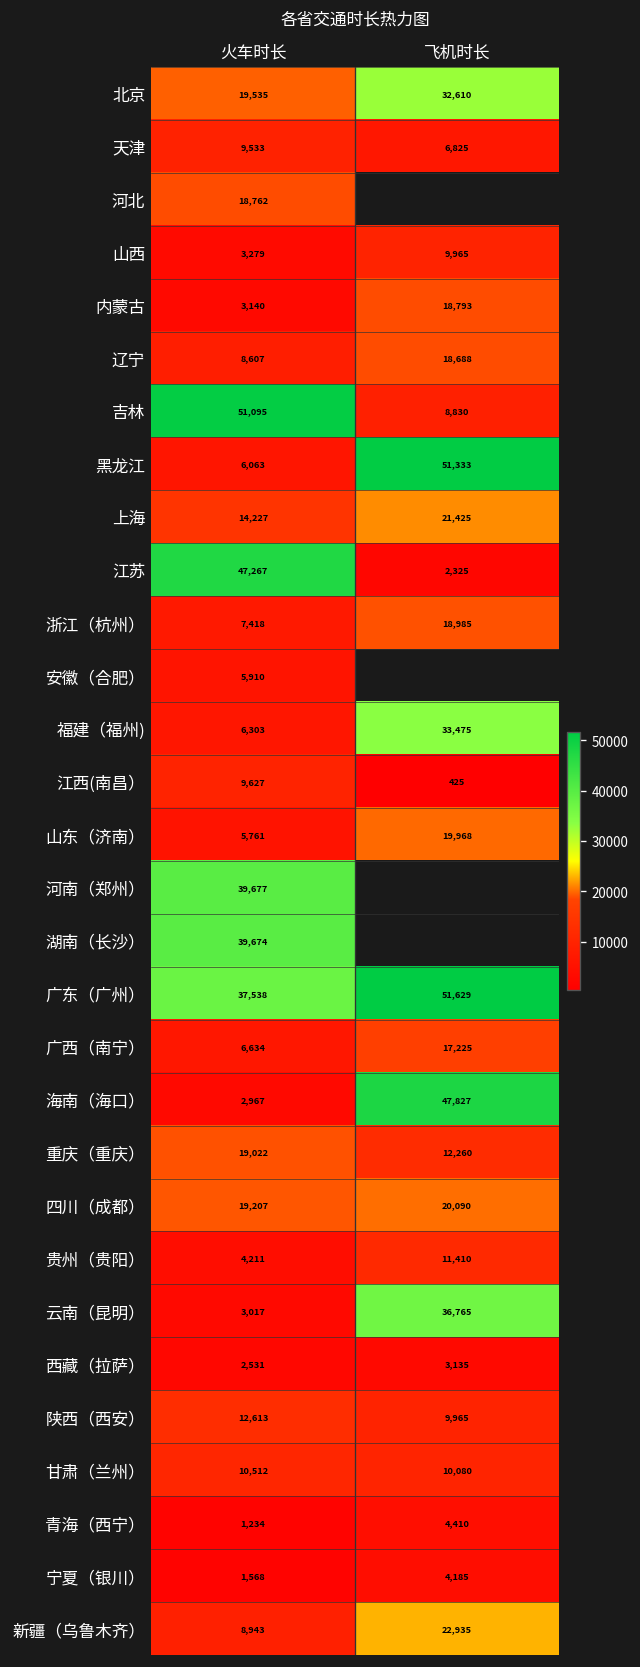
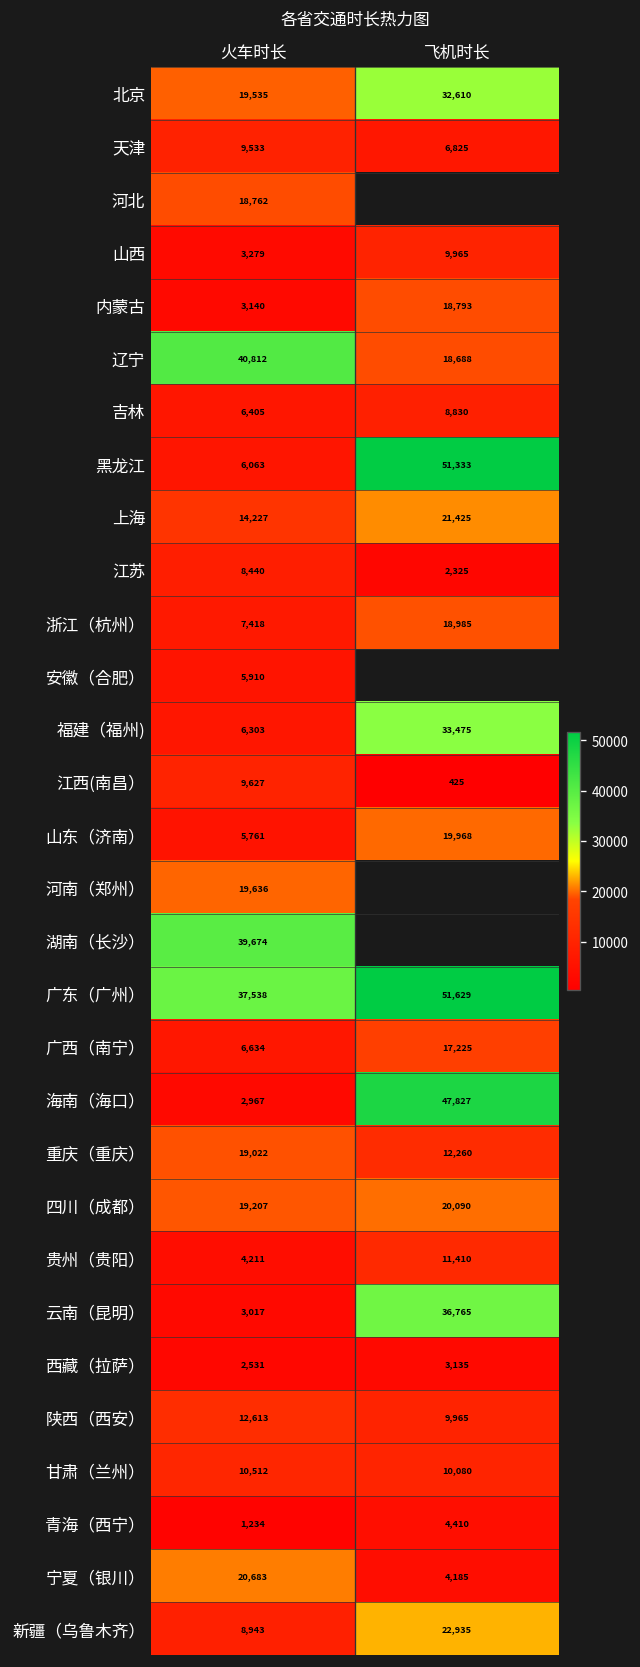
  {
    "北京": {
      "火车时长": "19,535",
      "飞机时长": "32,610"
    },
    "天津": {
      "火车时长": "9,533",
      "飞机时长": "6,825"
    },
    "河北": {
      "火车时长": "18,762"
    },
    "山西": {
      "火车时长": "3,279",
      "飞机时长": "9,965"
    },
    "内蒙古": {
      "火车时长": "3,140",
      "飞机时长": "18,793"
    },
    "辽宁": {
-     "火车时长": "8,607",
+     "火车时长": "40,812",
      "飞机时长": "18,688"
    },
    "吉林": {
-     "火车时长": "51,095",
+     "火车时长": "6,405",
      "飞机时长": "8,830"
    },
    "黑龙江": {
      "火车时长": "6,063",
      "飞机时长": "51,333"
    },
    "上海": {
      "火车时长": "14,227",
      "飞机时长": "21,425"
    },
    "江苏": {
-     "火车时长": "47,267",
+     "火车时长": "8,440",
      "飞机时长": "2,325"
    },
    "浙江（杭州）": {
      "火车时长": "7,418",
      "飞机时长": "18,985"
    },
    "安徽（合肥）": {
      "火车时长": "5,910"
    },
    "福建（福州)": {
      "火车时长": "6,303",
      "飞机时长": "33,475"
    },
    "江西(南昌）": {
      "火车时长": "9,627",
      "飞机时长": "425"
    },
    "山东（济南）": {
      "火车时长": "5,761",
      "飞机时长": "19,968"
    },
    "河南（郑州）": {
-     "火车时长": "39,677"
+     "火车时长": "19,636"
    },
    "湖南（长沙）": {
      "火车时长": "39,674"
    },
    "广东（广州）": {
      "火车时长": "37,538",
      "飞机时长": "51,629"
    },
    "广西（南宁）": {
      "火车时长": "6,634",
      "飞机时长": "17,225"
    },
    "海南（海口）": {
      "火车时长": "2,967",
      "飞机时长": "47,827"
    },
    "重庆（重庆）": {
      "火车时长": "19,022",
      "飞机时长": "12,260"
    },
    "四川（成都）": {
      "火车时长": "19,207",
      "飞机时长": "20,090"
    },
    "贵州（贵阳）": {
      "火车时长": "4,211",
      "飞机时长": "11,410"
    },
    "云南（昆明）": {
      "火车时长": "3,017",
      "飞机时长": "36,765"
    },
    "西藏（拉萨）": {
      "火车时长": "2,531",
      "飞机时长": "3,135"
    },
    "陕西（西安）": {
      "火车时长": "12,613",
      "飞机时长": "9,965"
    },
    "甘肃（兰州）": {
      "火车时长": "10,512",
      "飞机时长": "10,080"
    },
    "青海（西宁）": {
      "火车时长": "1,234",
      "飞机时长": "4,410"
    },
    "宁夏（银川）": {
-     "火车时长": "1,568",
+     "火车时长": "20,683",
      "飞机时长": "4,185"
    },
    "新疆（乌鲁木齐）": {
      "火车时长": "8,943",
      "飞机时长": "22,935"
    }
  }
